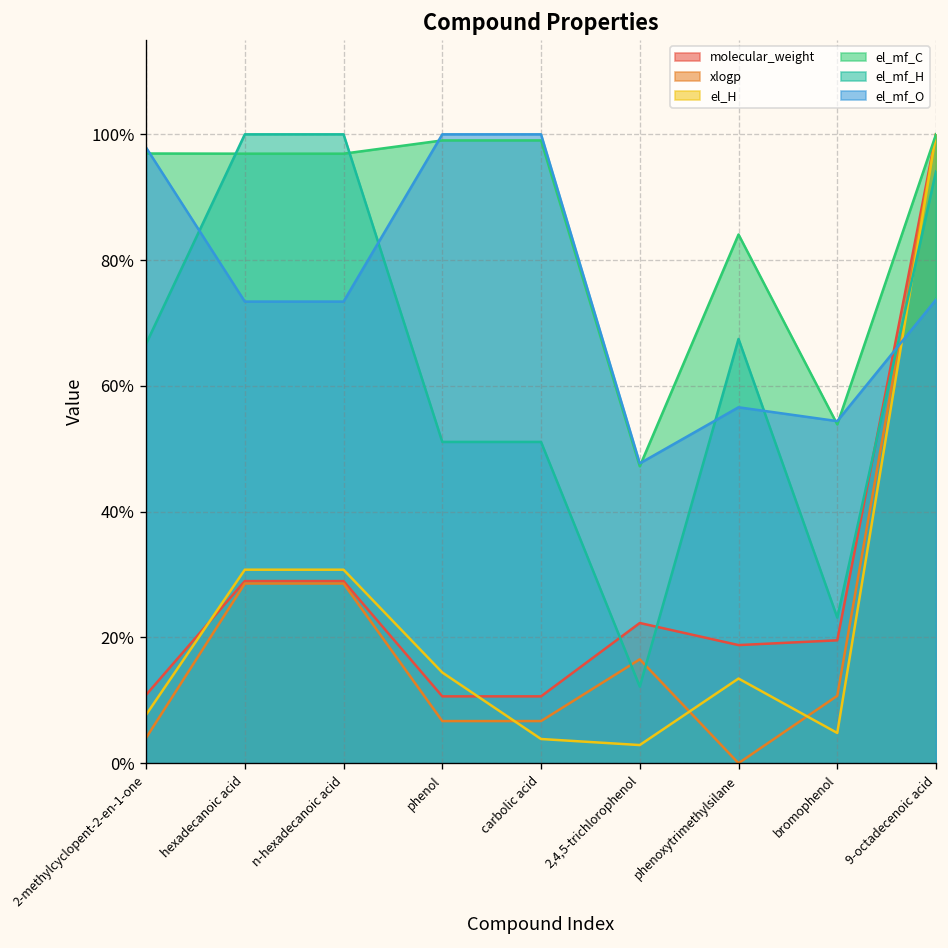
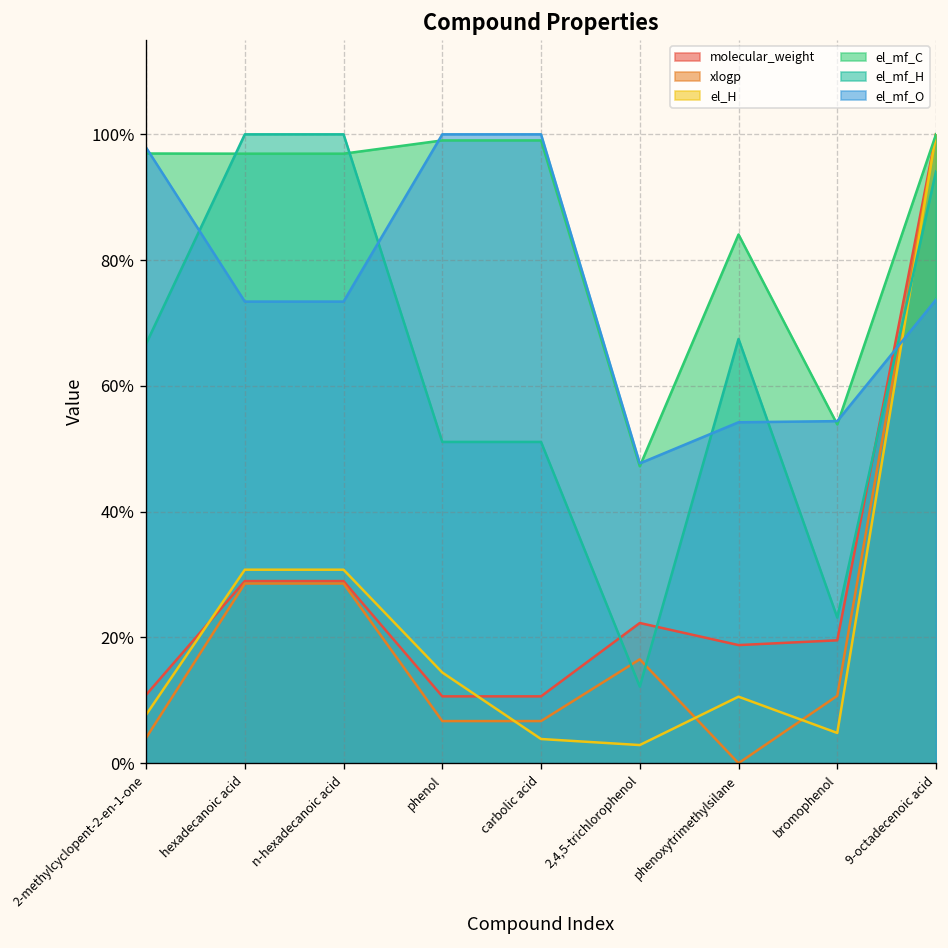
  {
    "el_H": {
      "2-methylcyclopent-2-en-1-one": "8%",
      "hexadecanoic acid": "31%",
      "n-hexadecanoic acid": "31%",
      "phenol": "14%",
      "carbolic acid": "4%",
      "2,4,5-trichlorophenol": "3%",
-     "phenoxytrimethylsilane": "13%",
+     "phenoxytrimethylsilane": "11%",
      "bromophenol": "5%"
    },
    "el_mf_O": {
      "2-methylcyclopent-2-en-1-one": "98%",
      "hexadecanoic acid": "73%",
      "n-hexadecanoic acid": "73%",
      "phenol": "100%",
      "carbolic acid": "100%",
-     "phenoxytrimethylsilane": "57%",
+     "phenoxytrimethylsilane": "54%",
      "bromophenol": "54%",
      "9-octadecenoic acid": "74%"
    }
  }
